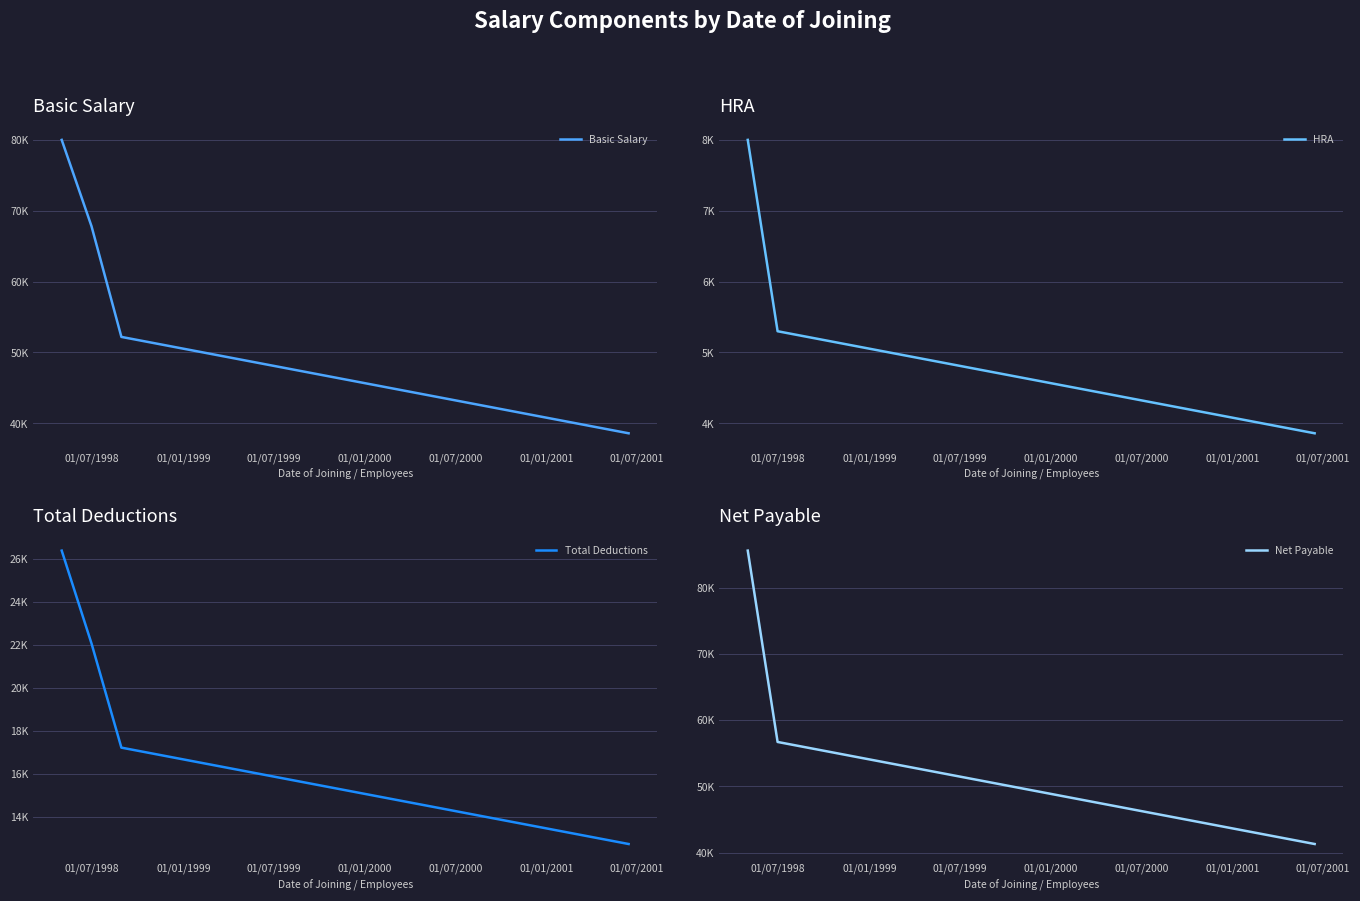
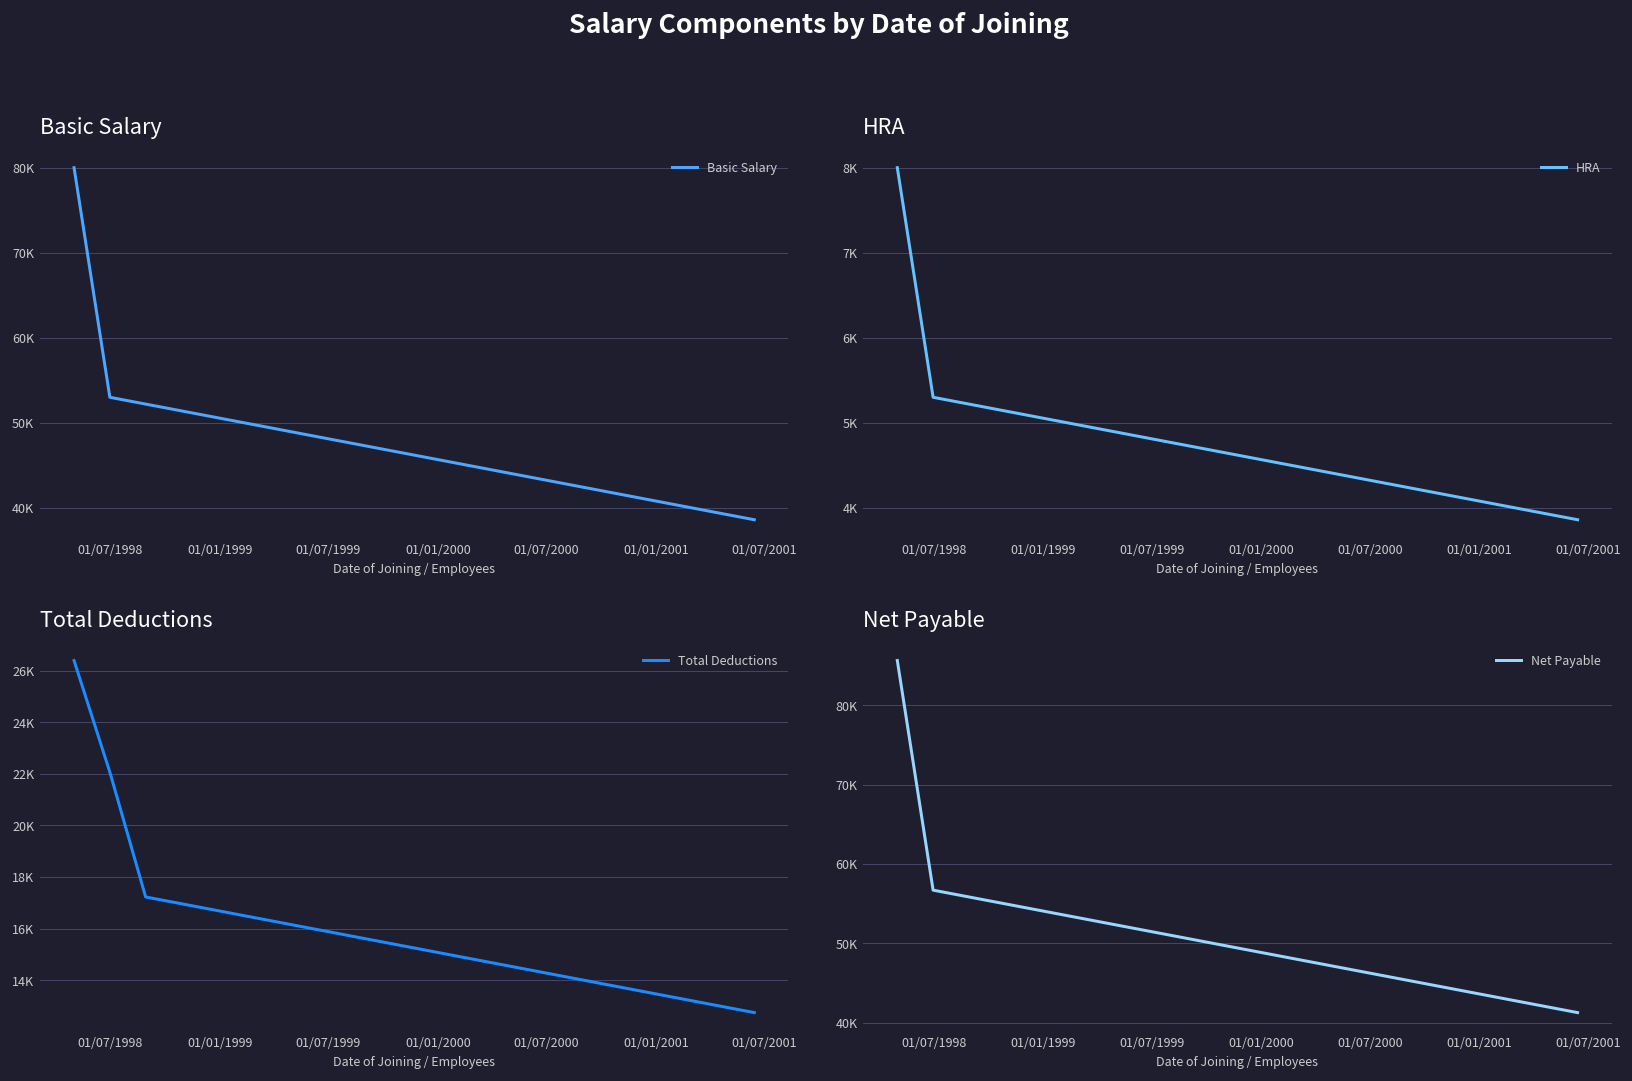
  {
    "Basic Salary": {
-     "01/07/1998": 68000
+     "01/07/1998": 53000
    },
    "HRA": {
      "01/07/1998": 5300
    },
    "Total Deductions": {
      "01/07/1998": 22100
    },
    "Net Payable": {
      "01/07/1998": 57000
    }
  }
